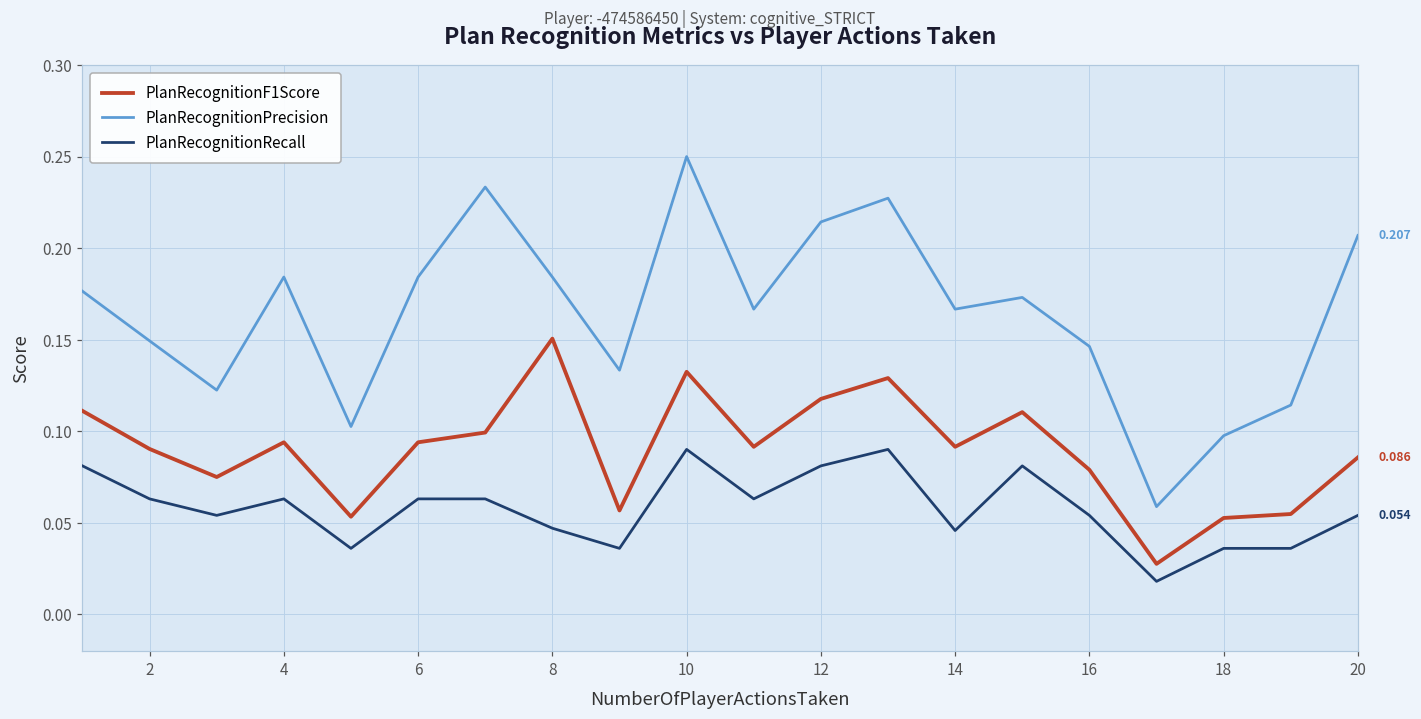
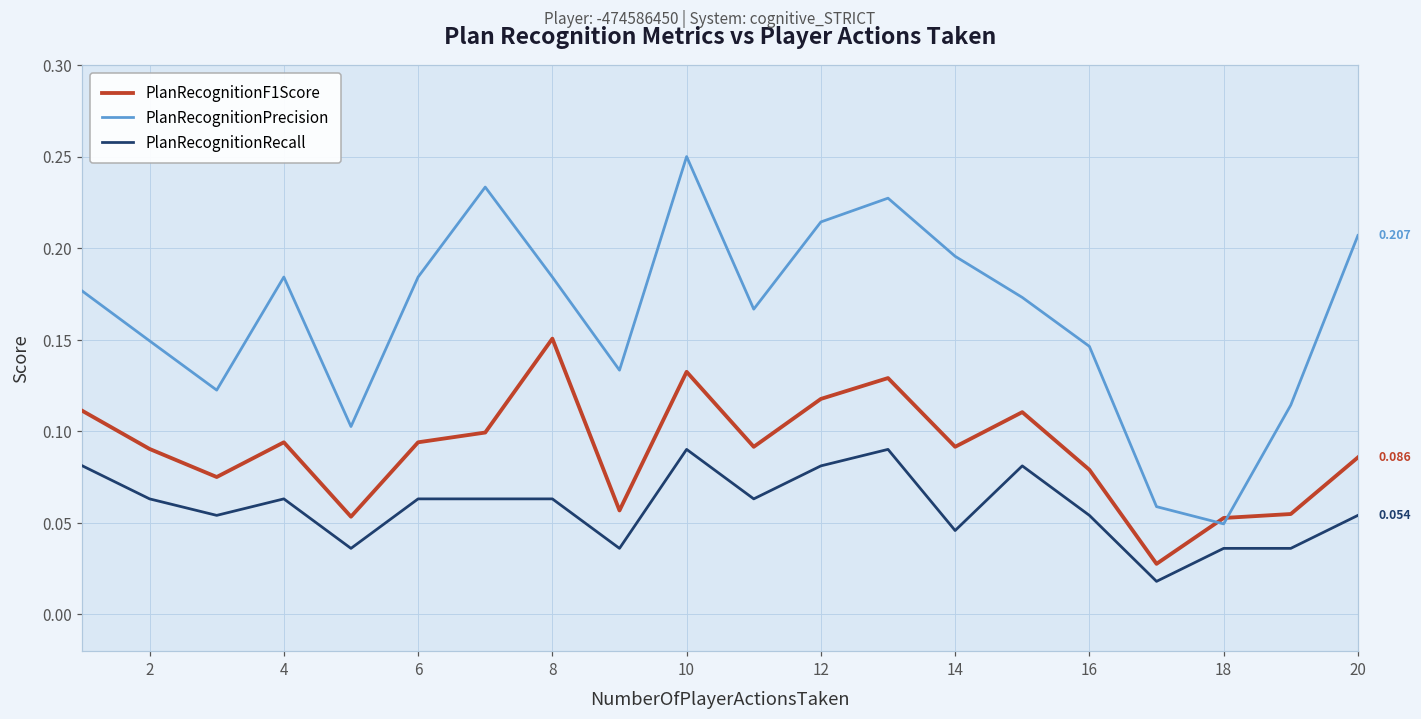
  {
    "PlanRecognitionF1Score": {
      "20": 0.086
    },
    "PlanRecognitionPrecision": {
      "2": 0.149,
      "4": 0.184,
      "6": 0.184,
      "8": 0.184,
      "10": 0.250,
      "12": 0.214,
-     "14": 0.167,
+     "14": 0.196,
      "16": 0.146,
-     "18": 0.098
+     "18": 0.049
    },
    "PlanRecognitionRecall": {
      "2": 0.063,
      "4": 0.063,
      "6": 0.063,
-     "8": 0.047,
+     "8": 0.063,
      "10": 0.090,
      "12": 0.081,
      "14": 0.046,
      "16": 0.054,
      "18": 0.036
    }
  }
